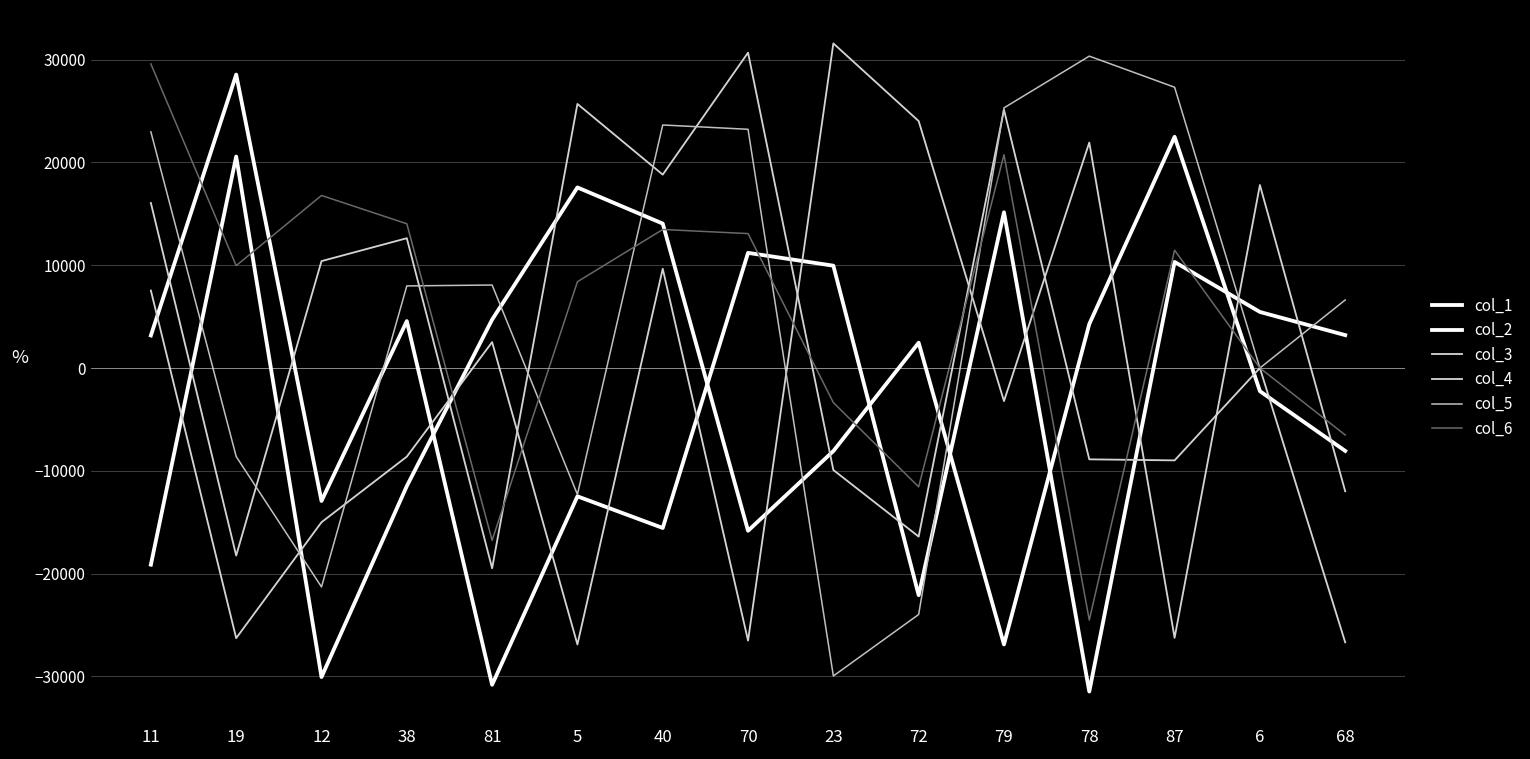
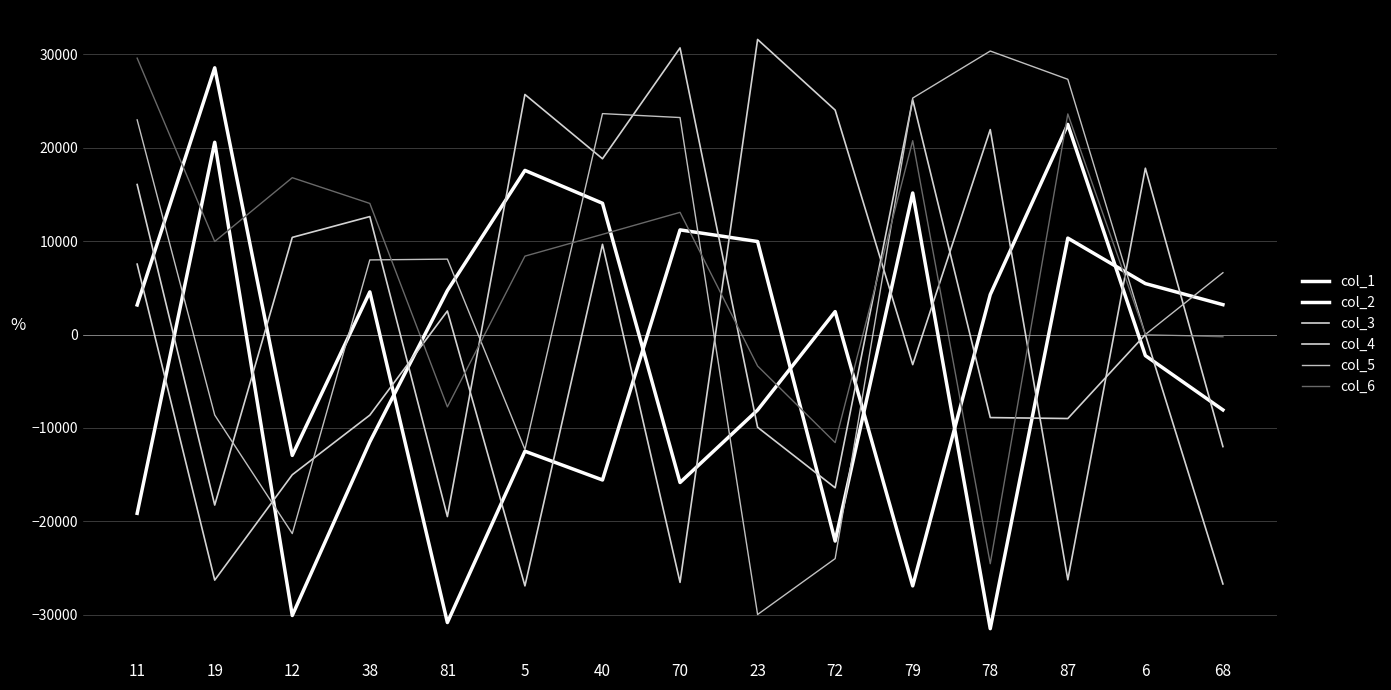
  {
    "col_6": {
      "11": 30000,
      "19": 10000,
      "12": 17000,
      "38": 14000,
-     "81": -17000,
+     "81": -8000,
      "5": 8000,
-     "40": 13000,
+     "40": 11000,
      "70": 13000,
      "23": -3000,
      "72": -12000,
      "79": 21000,
      "78": -25000,
-     "87": 11000,
-     "68": -7000
+     "87": 24000,
+     "68": 0
    }
  }
